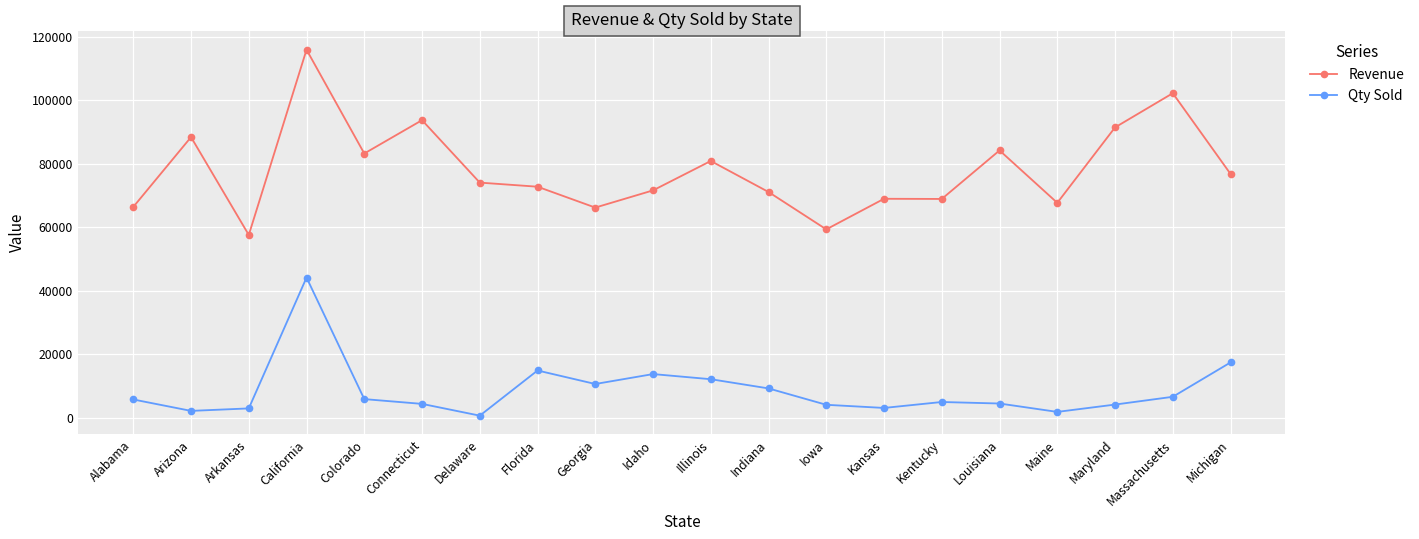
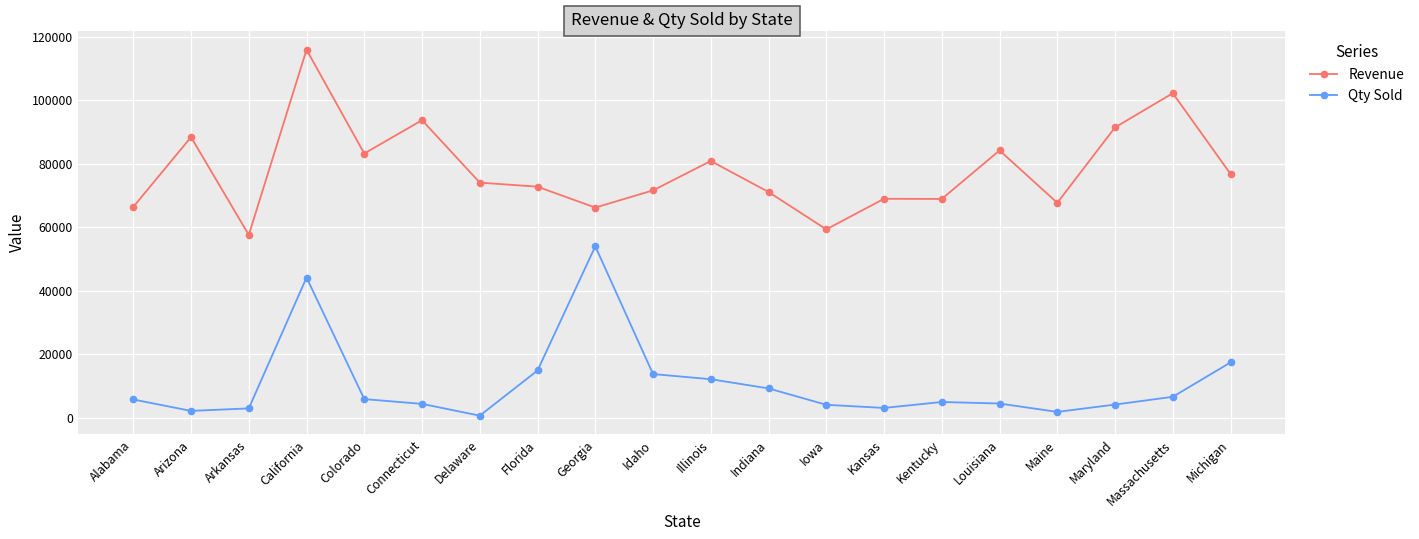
  {
    "Revenue": {
      "Alabama": 66000,
      "Arizona": 88000,
      "Arkansas": 58000,
      "California": 116000,
      "Colorado": 83000,
      "Connecticut": 94000,
      "Delaware": 74000,
      "Florida": 73000,
      "Georgia": 66000,
      "Idaho": 72000,
      "Illinois": 81000,
      "Indiana": 71000,
      "Iowa": 59000,
      "Kansas": 69000,
      "Kentucky": 69000,
      "Louisiana": 84000,
      "Maine": 68000,
      "Maryland": 91000,
      "Massachusetts": 102000,
      "Michigan": 77000
    },
    "Qty Sold": {
      "Alabama": 6000,
      "Arizona": 2000,
      "Arkansas": 3000,
      "California": 44000,
      "Colorado": 6000,
      "Connecticut": 4000,
      "Delaware": 1000,
      "Florida": 15000,
-     "Georgia": 11000,
+     "Georgia": 54000,
      "Idaho": 14000,
      "Illinois": 12000,
      "Indiana": 9000,
      "Iowa": 4000,
      "Kansas": 3000,
      "Kentucky": 5000,
      "Louisiana": 5000,
      "Maine": 2000,
      "Maryland": 4000,
      "Massachusetts": 7000,
      "Michigan": 17000
    }
  }
